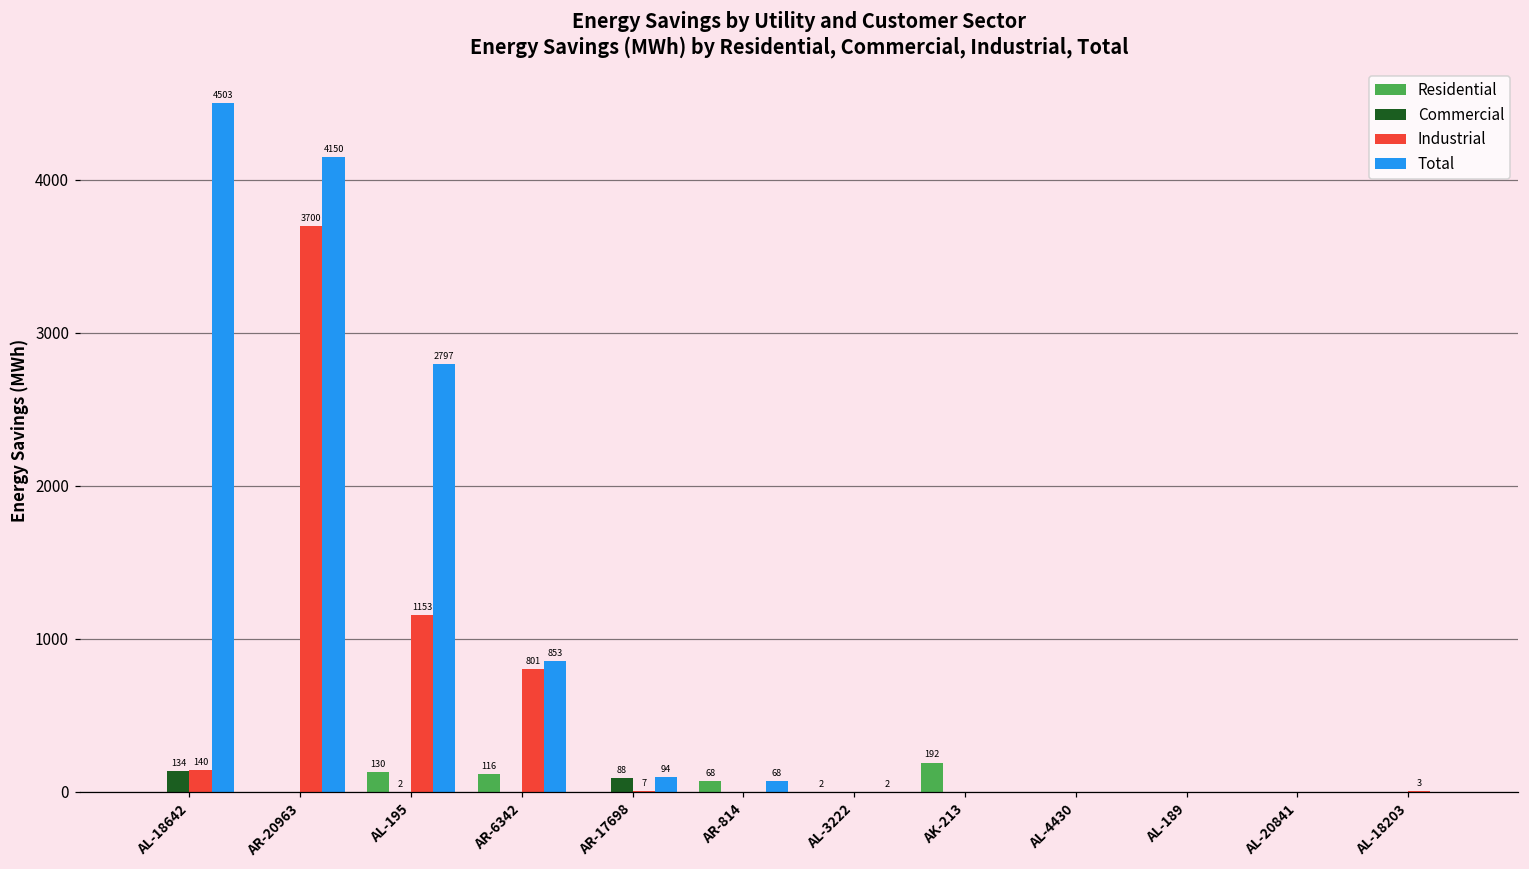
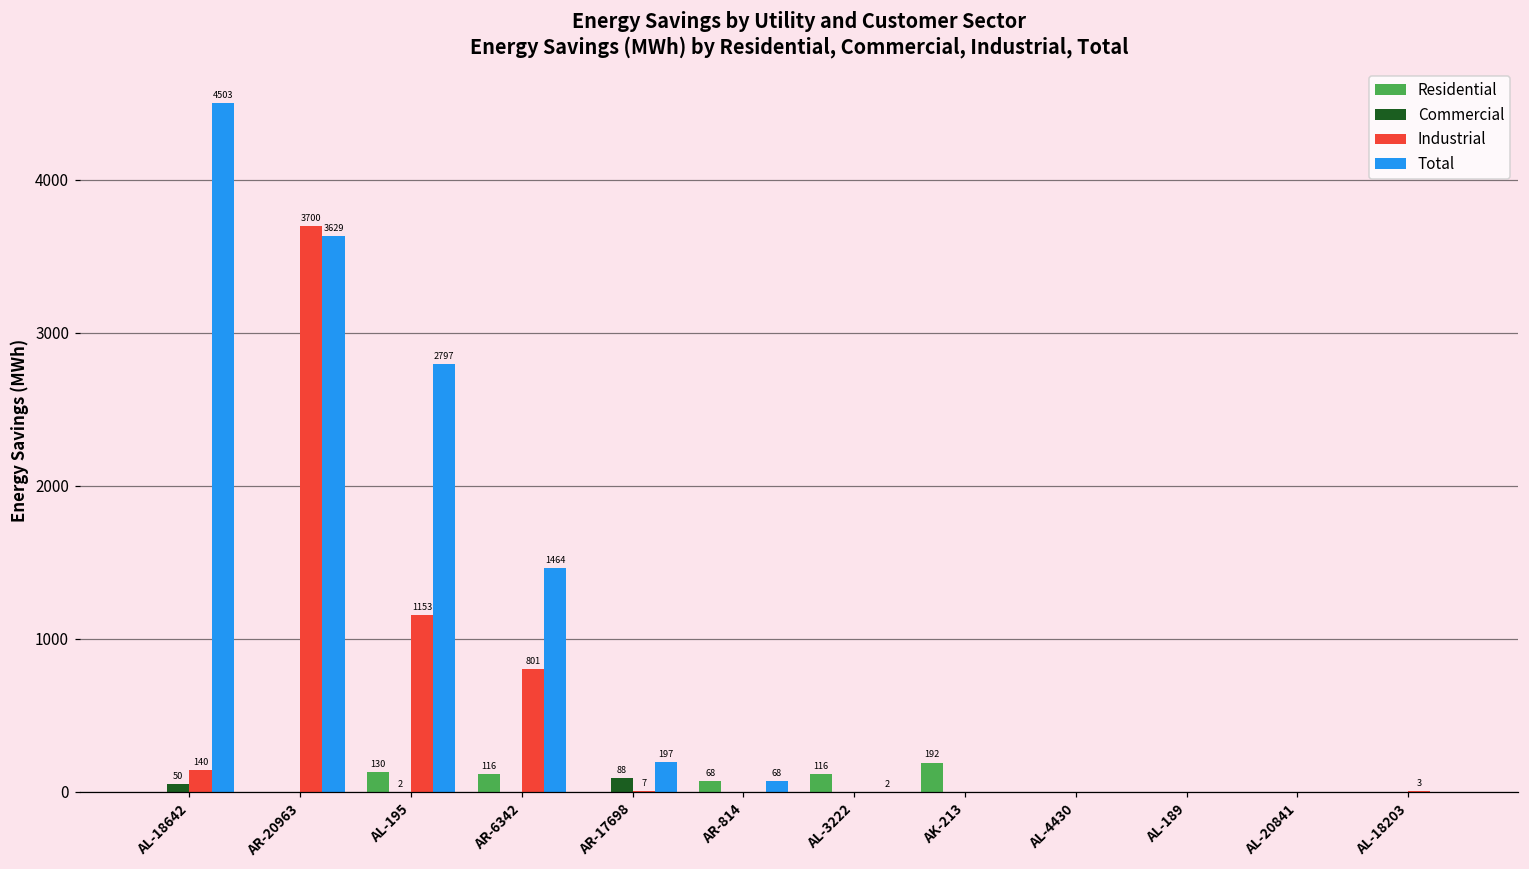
  {
    "Residential": {
      "AL-195": 130,
      "AR-6342": 116,
      "AR-814": 68,
-     "AL-3222": 2,
+     "AL-3222": 116,
      "AK-213": 192
    },
    "Commercial": {
-     "AL-18642": 134,
+     "AL-18642": 50,
      "AL-195": 2,
      "AR-17698": 88
    },
    "Industrial": {
      "AL-18642": 140,
      "AR-20963": 3700,
      "AL-195": 1153,
      "AR-6342": 801,
      "AR-17698": 7,
      "AL-18203": 3
    },
    "Total": {
      "AL-18642": 4503,
-     "AR-20963": 4150,
+     "AR-20963": 3629,
      "AL-195": 2797,
-     "AR-6342": 853,
-     "AR-17698": 94,
+     "AR-6342": 1464,
+     "AR-17698": 197,
      "AR-814": 68,
      "AL-3222": 2
    }
  }
